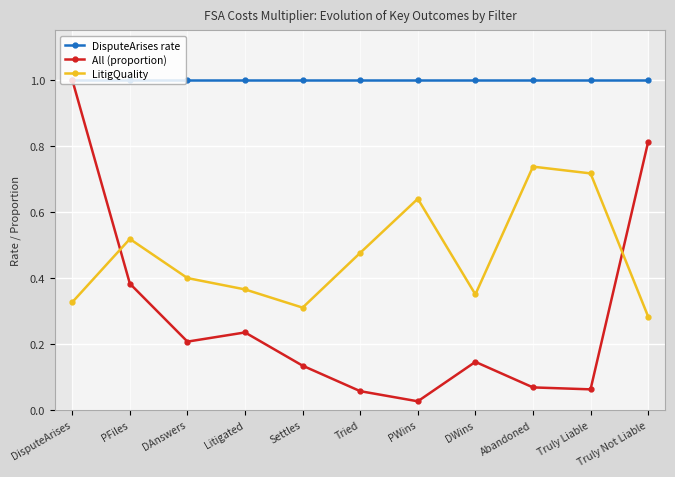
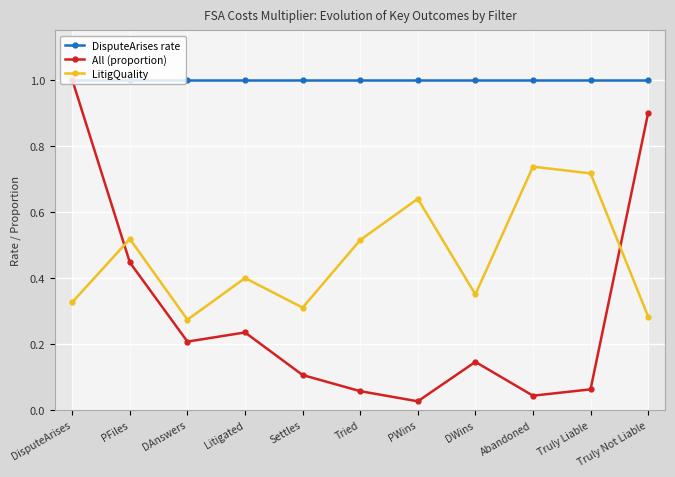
  {
    "DisputeArises rate": {
      "DAnswers": 1.00,
      "Litigated": 1.00,
      "Settles": 1.00,
      "Tried": 1.00,
      "PWins": 1.00,
      "DWins": 1.00,
      "Abandoned": 1.00,
      "Truly Liable": 1.00,
      "Truly Not Liable": 1.00
    },
    "All (proportion)": {
-     "PFiles": 0.38,
+     "PFiles": 0.45,
      "DAnswers": 0.21,
      "Litigated": 0.24,
-     "Settles": 0.13,
+     "Settles": 0.11,
      "Tried": 0.06,
      "PWins": 0.03,
      "DWins": 0.15,
-     "Abandoned": 0.07,
+     "Abandoned": 0.04,
      "Truly Liable": 0.06,
-     "Truly Not Liable": 0.81
+     "Truly Not Liable": 0.90
    },
    "LitigQuality": {
      "DisputeArises": 0.33,
      "PFiles": 0.52,
-     "DAnswers": 0.40,
-     "Litigated": 0.37,
+     "DAnswers": 0.27,
+     "Litigated": 0.40,
      "Settles": 0.31,
-     "Tried": 0.48,
+     "Tried": 0.51,
      "PWins": 0.64,
      "DWins": 0.35,
      "Abandoned": 0.74,
      "Truly Liable": 0.72,
      "Truly Not Liable": 0.28
    }
  }
